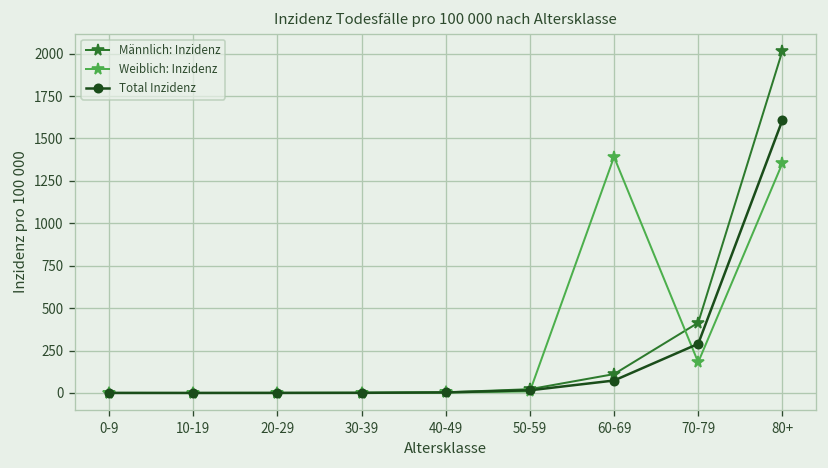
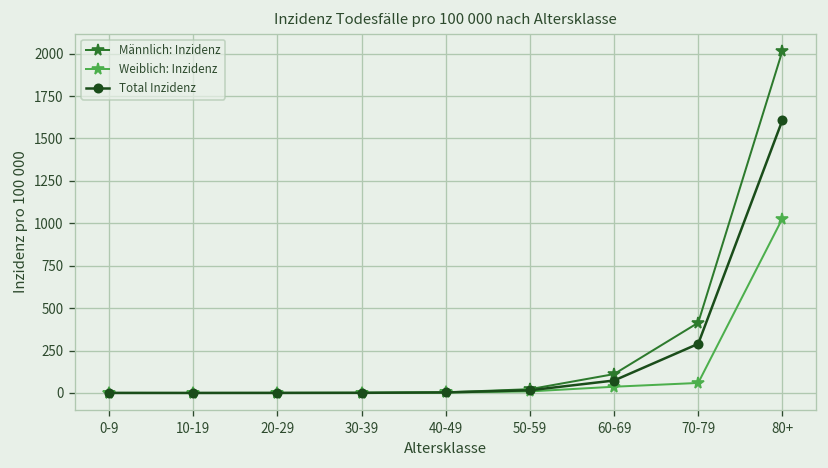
  {
    "Weiblich: Inzidenz": {
-     "60-69": 1390,
-     "70-79": 180,
-     "80+": 1350
+     "60-69": 40,
+     "70-79": 60,
+     "80+": 1030
    }
  }
